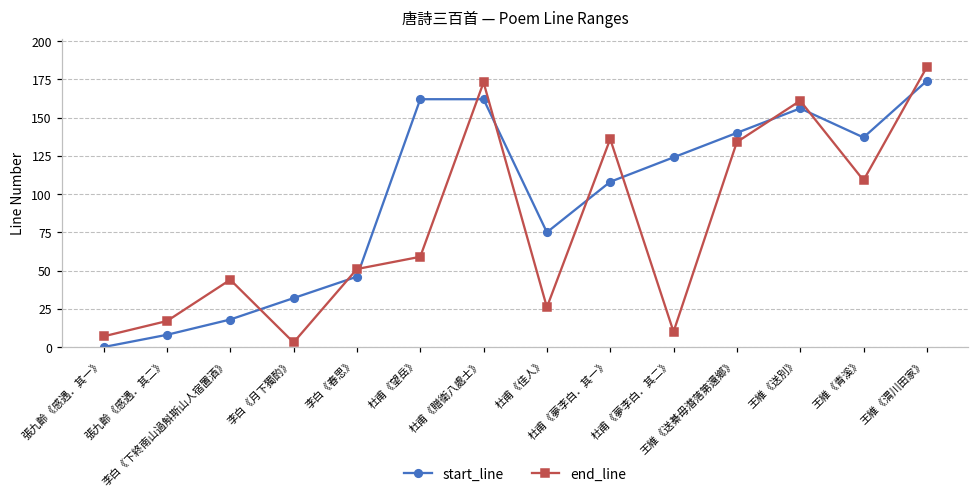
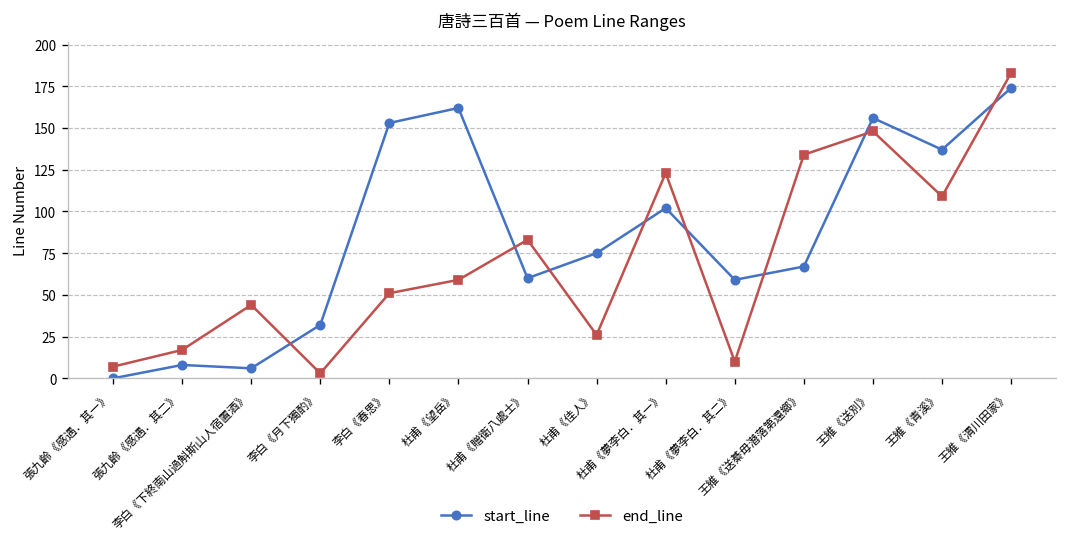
  {
    "start_line": {
      "張九齡《感遇．其一》": 0,
      "張九齡《感遇．其二》": 8,
-     "李白《下終南山過斛斯山人宿置酒》": 18,
+     "李白《下終南山過斛斯山人宿置酒》": 6,
      "李白《月下獨酌》": 32,
-     "李白《春思》": 46,
+     "李白《春思》": 153,
      "杜甫《望岳》": 162,
-     "杜甫《贈衛八處士》": 162,
+     "杜甫《贈衛八處士》": 60,
      "杜甫《佳人》": 75,
-     "杜甫《夢李白．其一》": 108,
-     "杜甫《夢李白．其二》": 124,
-     "王維《送綦毋潛落第還鄉》": 140,
+     "杜甫《夢李白．其一》": 102,
+     "杜甫《夢李白．其二》": 59,
+     "王維《送綦毋潛落第還鄉》": 67,
      "王維《送別》": 156,
      "王維《青溪》": 137,
      "王維《渭川田家》": 174
    },
    "end_line": {
      "張九齡《感遇．其一》": 7,
      "張九齡《感遇．其二》": 17,
      "李白《下終南山過斛斯山人宿置酒》": 44,
      "李白《月下獨酌》": 3,
      "李白《春思》": 51,
      "杜甫《望岳》": 59,
-     "杜甫《贈衛八處士》": 173,
+     "杜甫《贈衛八處士》": 83,
      "杜甫《佳人》": 26,
-     "杜甫《夢李白．其一》": 136,
+     "杜甫《夢李白．其一》": 123,
      "杜甫《夢李白．其二》": 10,
      "王維《送綦毋潛落第還鄉》": 134,
-     "王維《送別》": 161,
+     "王維《送別》": 148,
      "王維《青溪》": 109,
      "王維《渭川田家》": 183
    }
  }
